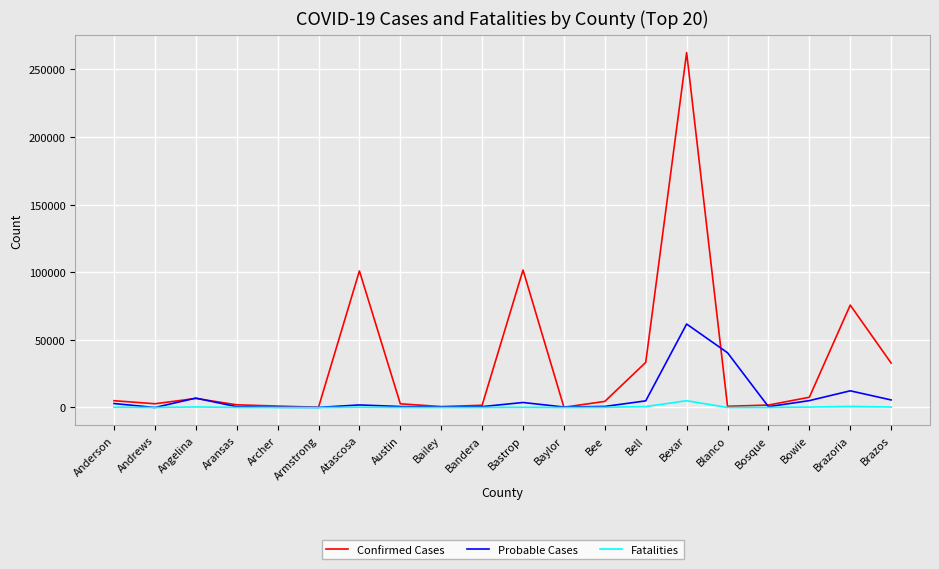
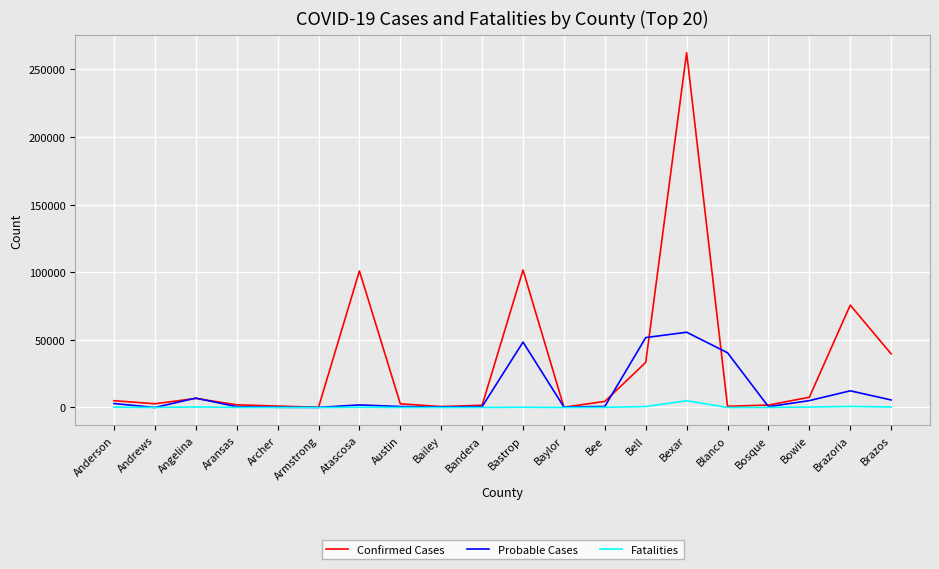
  {
    "Confirmed Cases": {
      "Anderson": 5000,
      "Andrews": 3000,
      "Atascosa": 101000,
      "Austin": 3000,
      "Bastrop": 102000,
      "Bee": 5000,
      "Bell": 33000,
      "Bexar": 262000,
      "Bowie": 8000,
      "Brazoria": 76000,
-     "Brazos": 33000
+     "Brazos": 40000
    },
    "Probable Cases": {
      "Anderson": 3000,
-     "Bastrop": 4000,
-     "Bell": 5000,
-     "Bexar": 62000,
+     "Bastrop": 48000,
+     "Bell": 52000,
+     "Bexar": 56000,
      "Blanco": 40000,
      "Bowie": 5000,
      "Brazoria": 12000,
      "Brazos": 6000
    },
    "Fatalities": {
      "Anderson": 0,
      "Angelina": 0,
      "Bastrop": 0,
      "Bell": 1000,
      "Bexar": 5000,
      "Bowie": 0,
      "Brazoria": 1000,
      "Brazos": 0
    }
  }
